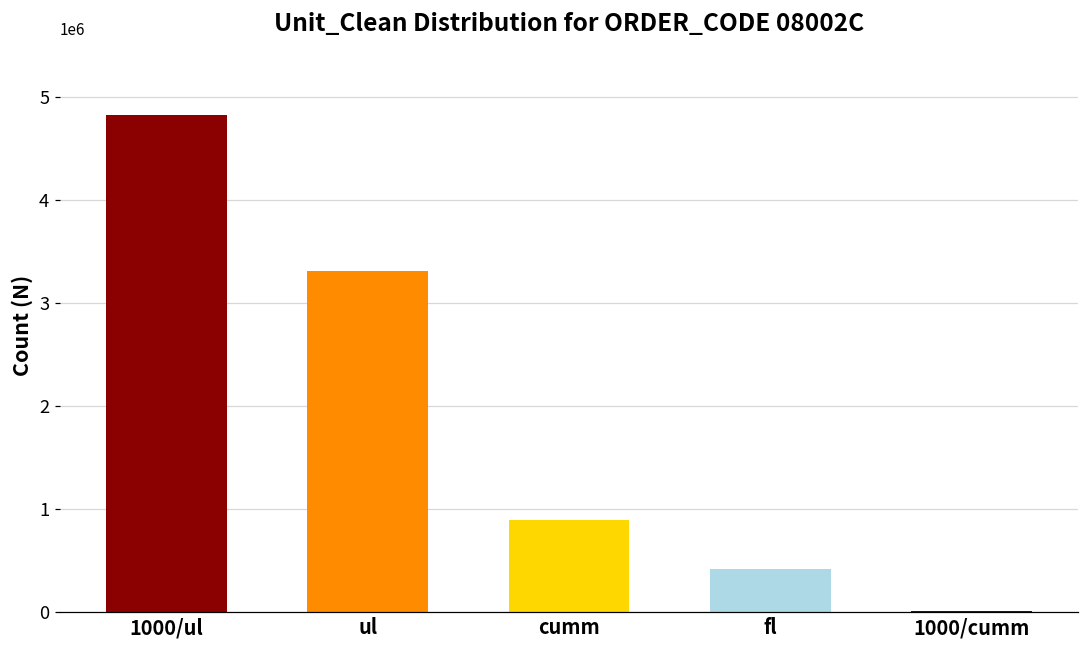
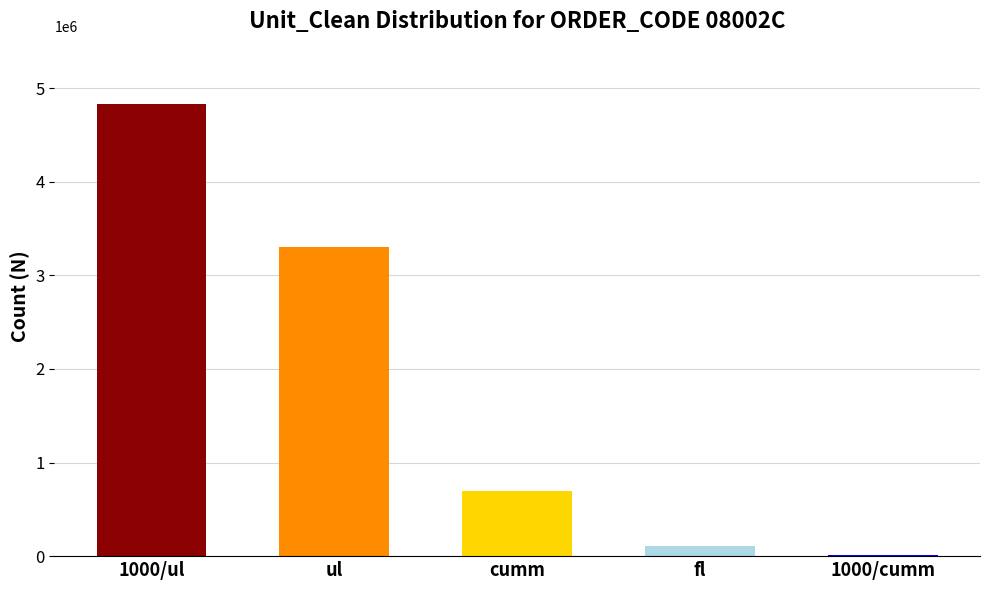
  {
    "1000/ul": 4800000,
    "ul": 3300000,
-   "cumm": 900000,
-   "fl": 400000
+   "cumm": 700000,
+   "fl": 100000
  }
